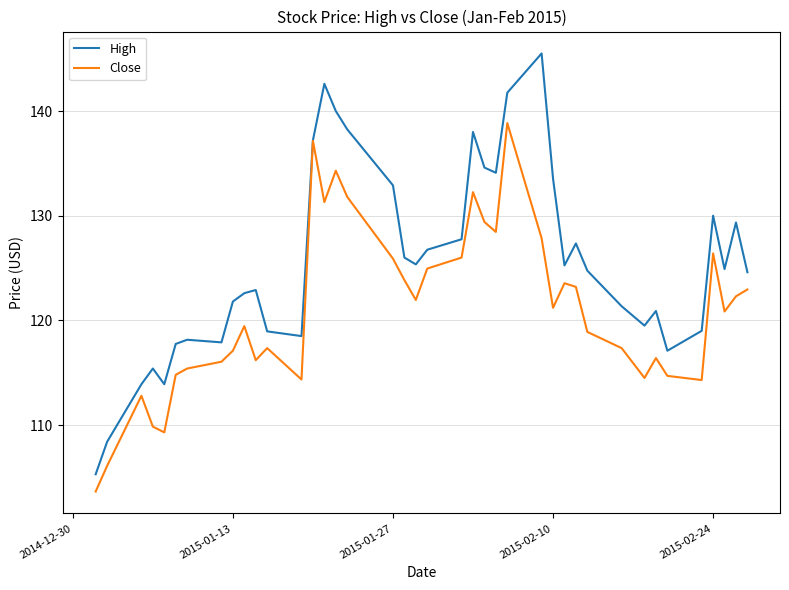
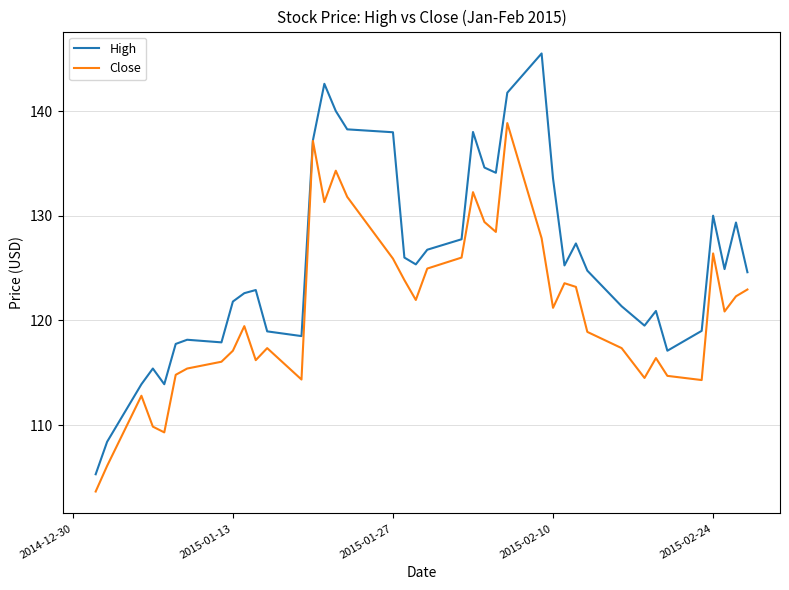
  {
    "High": {
      "2015-01-13": 121.8,
-     "2015-01-27": 132.9,
+     "2015-01-27": 138.0,
      "2015-02-10": 133.5,
      "2015-02-24": 130.0
    },
    "Close": {
      "2015-01-13": 117.1,
      "2015-01-27": 125.9,
      "2015-02-10": 121.2,
      "2015-02-24": 126.4
    }
  }
